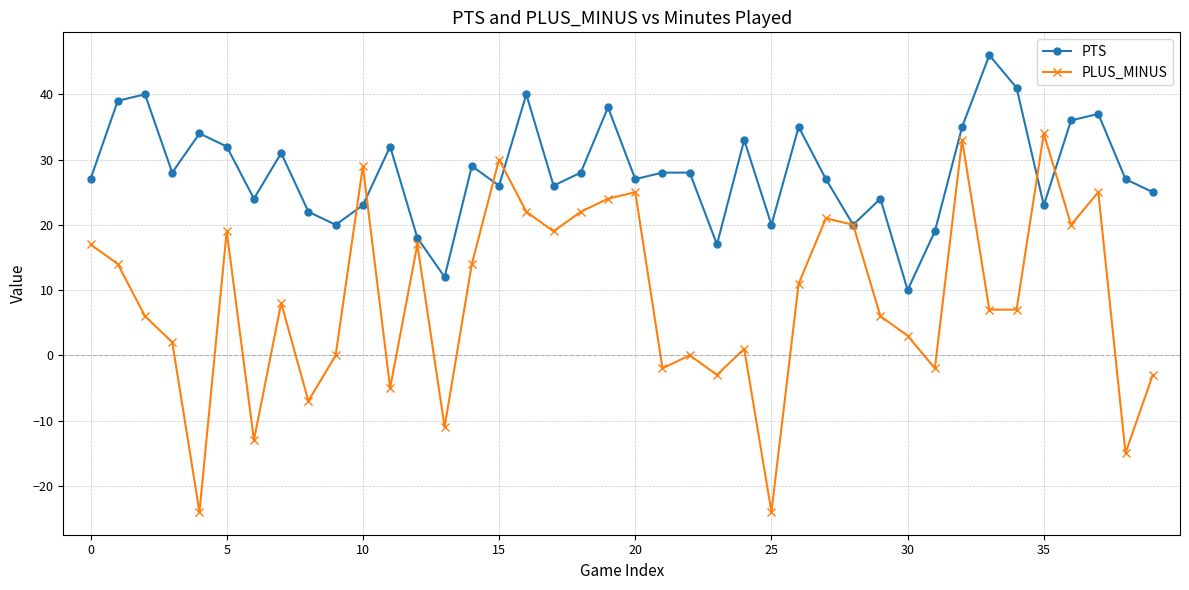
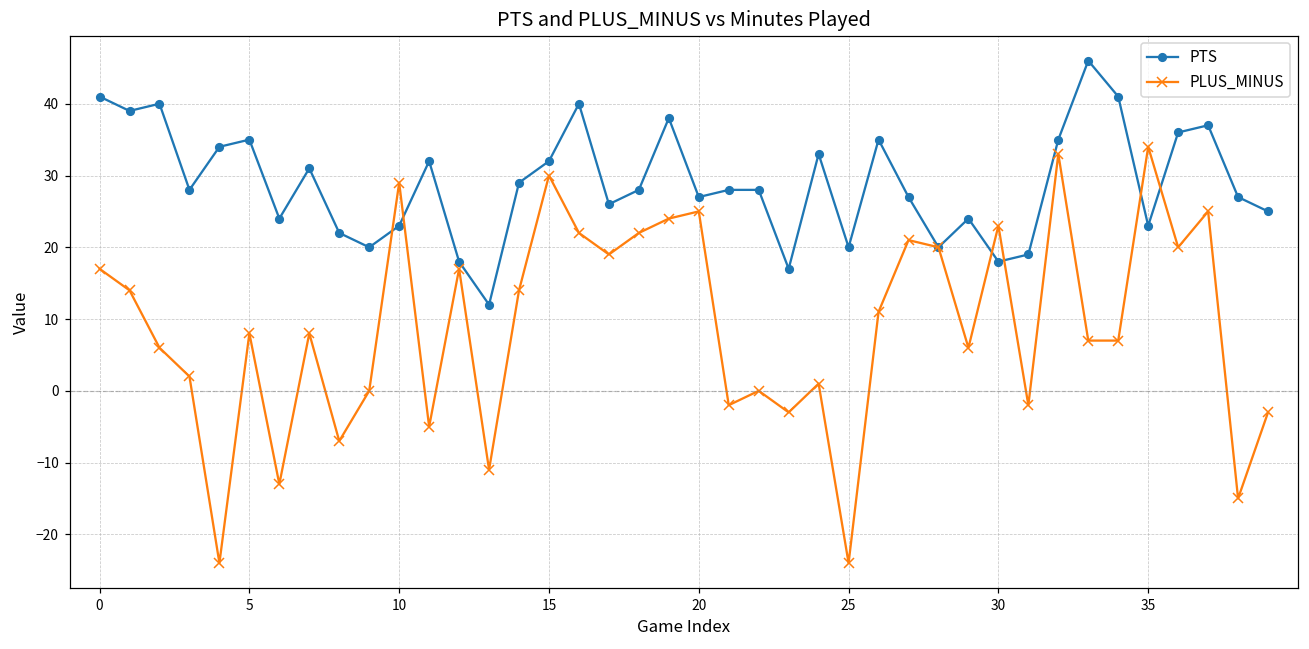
  {
    "PTS": {
-     "0": 27,
-     "5": 32,
+     "0": 41,
+     "5": 35,
      "10": 23,
-     "15": 26,
+     "15": 32,
      "20": 27,
      "25": 20,
-     "30": 10,
+     "30": 18,
      "35": 23
    },
    "PLUS_MINUS": {
      "0": 17,
-     "5": 19,
+     "5": 8,
      "10": 29,
      "15": 30,
      "20": 25,
      "25": -24,
-     "30": 3,
+     "30": 23,
      "35": 34
    }
  }
